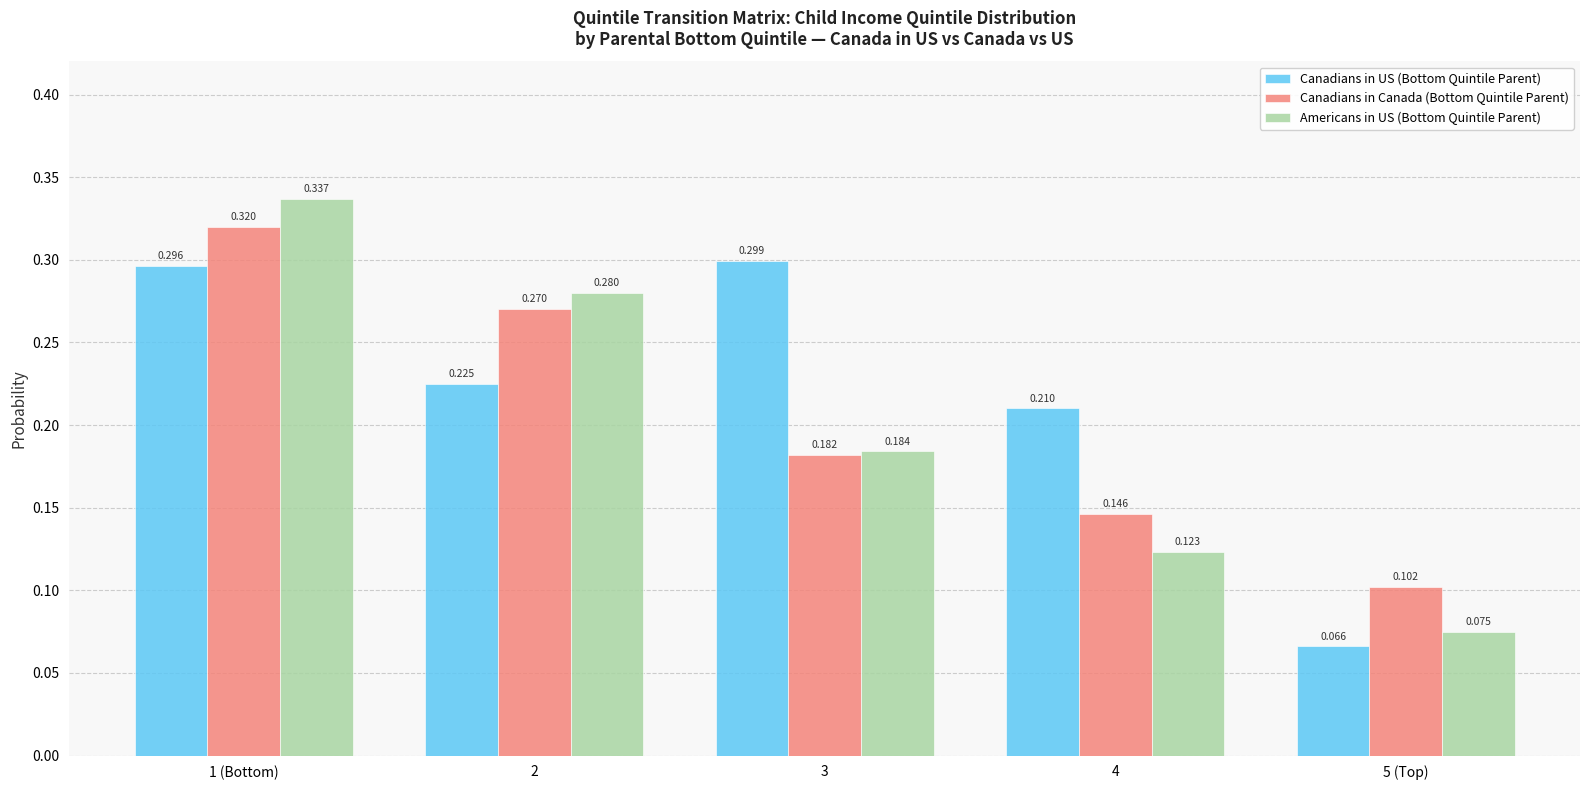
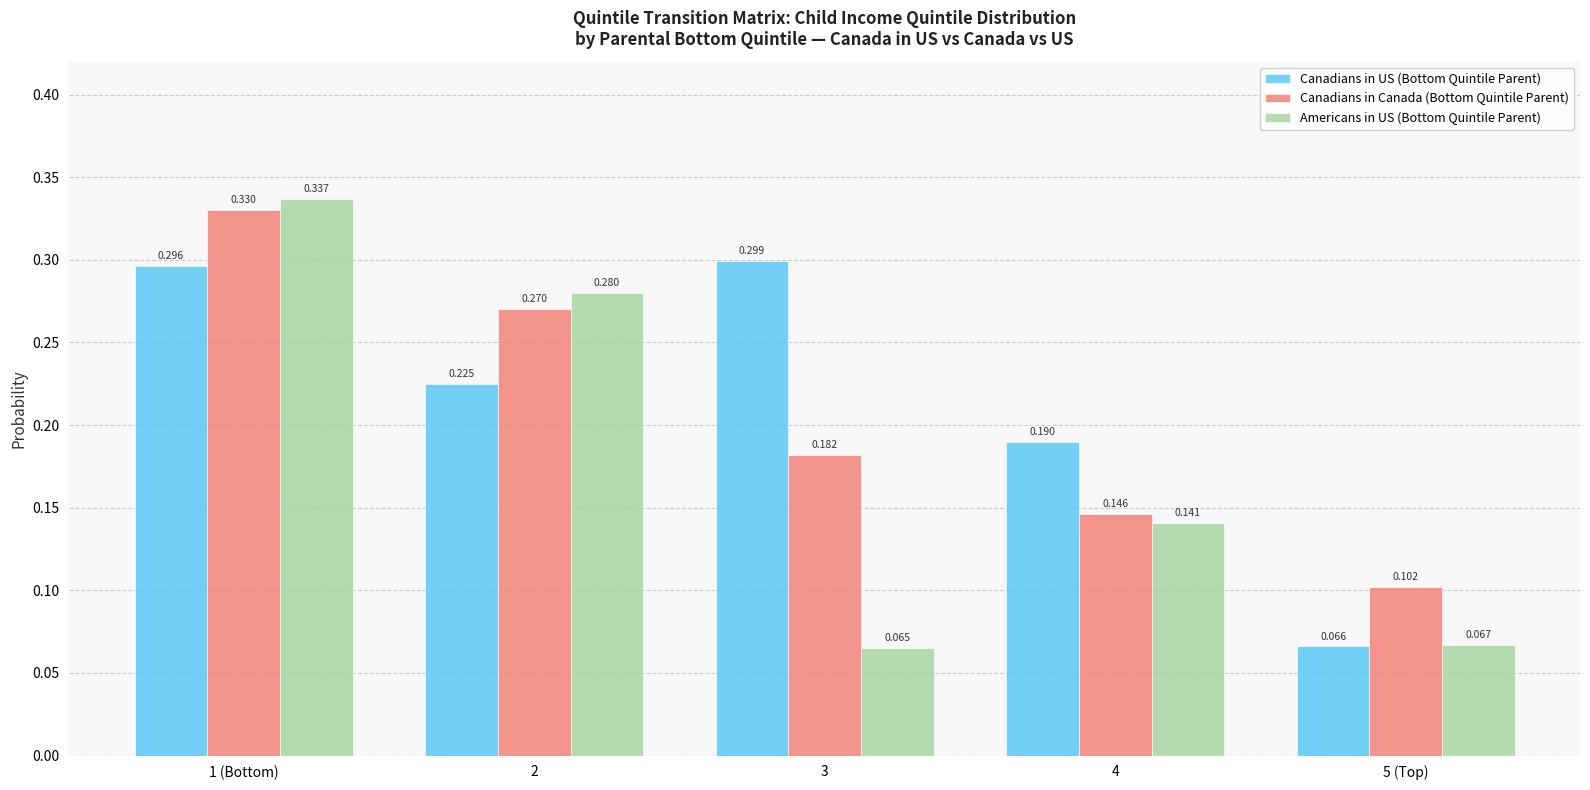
  {
    "Canadians in US (Bottom Quintile Parent)": {
      "1 (Bottom)": 0.296,
      "2": 0.225,
      "3": 0.299,
-     "4": 0.210,
+     "4": 0.190,
      "5 (Top)": 0.066
    },
    "Canadians in Canada (Bottom Quintile Parent)": {
-     "1 (Bottom)": 0.320,
+     "1 (Bottom)": 0.330,
      "2": 0.270,
      "3": 0.182,
      "4": 0.146,
      "5 (Top)": 0.102
    },
    "Americans in US (Bottom Quintile Parent)": {
      "1 (Bottom)": 0.337,
      "2": 0.280,
-     "3": 0.184,
-     "4": 0.123,
-     "5 (Top)": 0.075
+     "3": 0.065,
+     "4": 0.141,
+     "5 (Top)": 0.067
    }
  }
